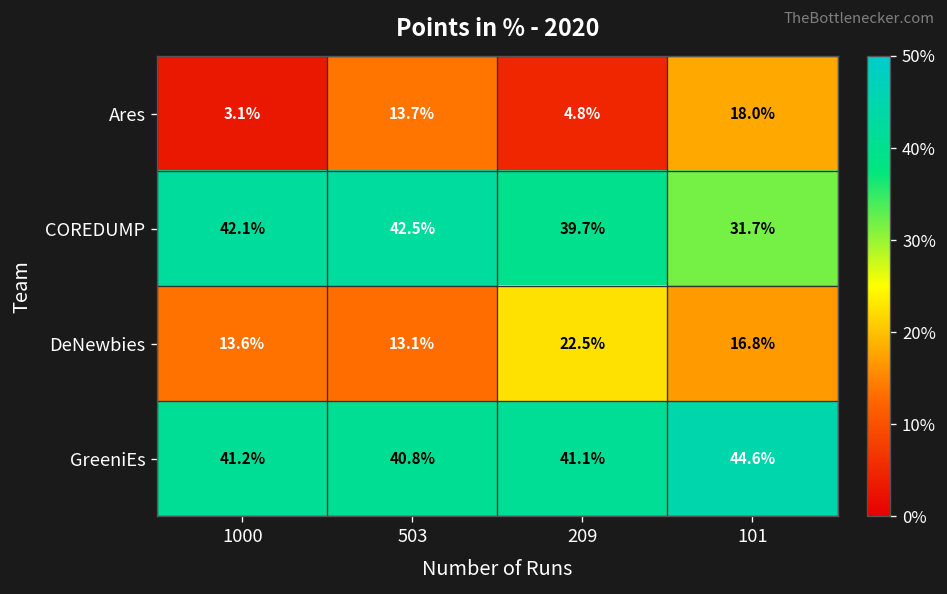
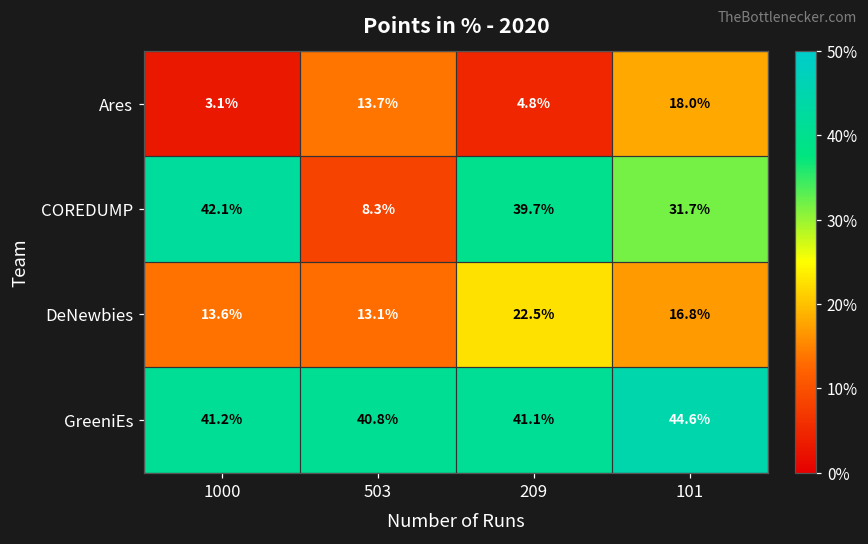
  {
    "Ares": {
      "1000": "3.1%",
      "503": "13.7%",
      "209": "4.8%",
      "101": "18.0%"
    },
    "COREDUMP": {
      "1000": "42.1%",
-     "503": "42.5%",
+     "503": "8.3%",
      "209": "39.7%",
      "101": "31.7%"
    },
    "DeNewbies": {
      "1000": "13.6%",
      "503": "13.1%",
      "209": "22.5%",
      "101": "16.8%"
    },
    "GreeniEs": {
      "1000": "41.2%",
      "503": "40.8%",
      "209": "41.1%",
      "101": "44.6%"
    }
  }
